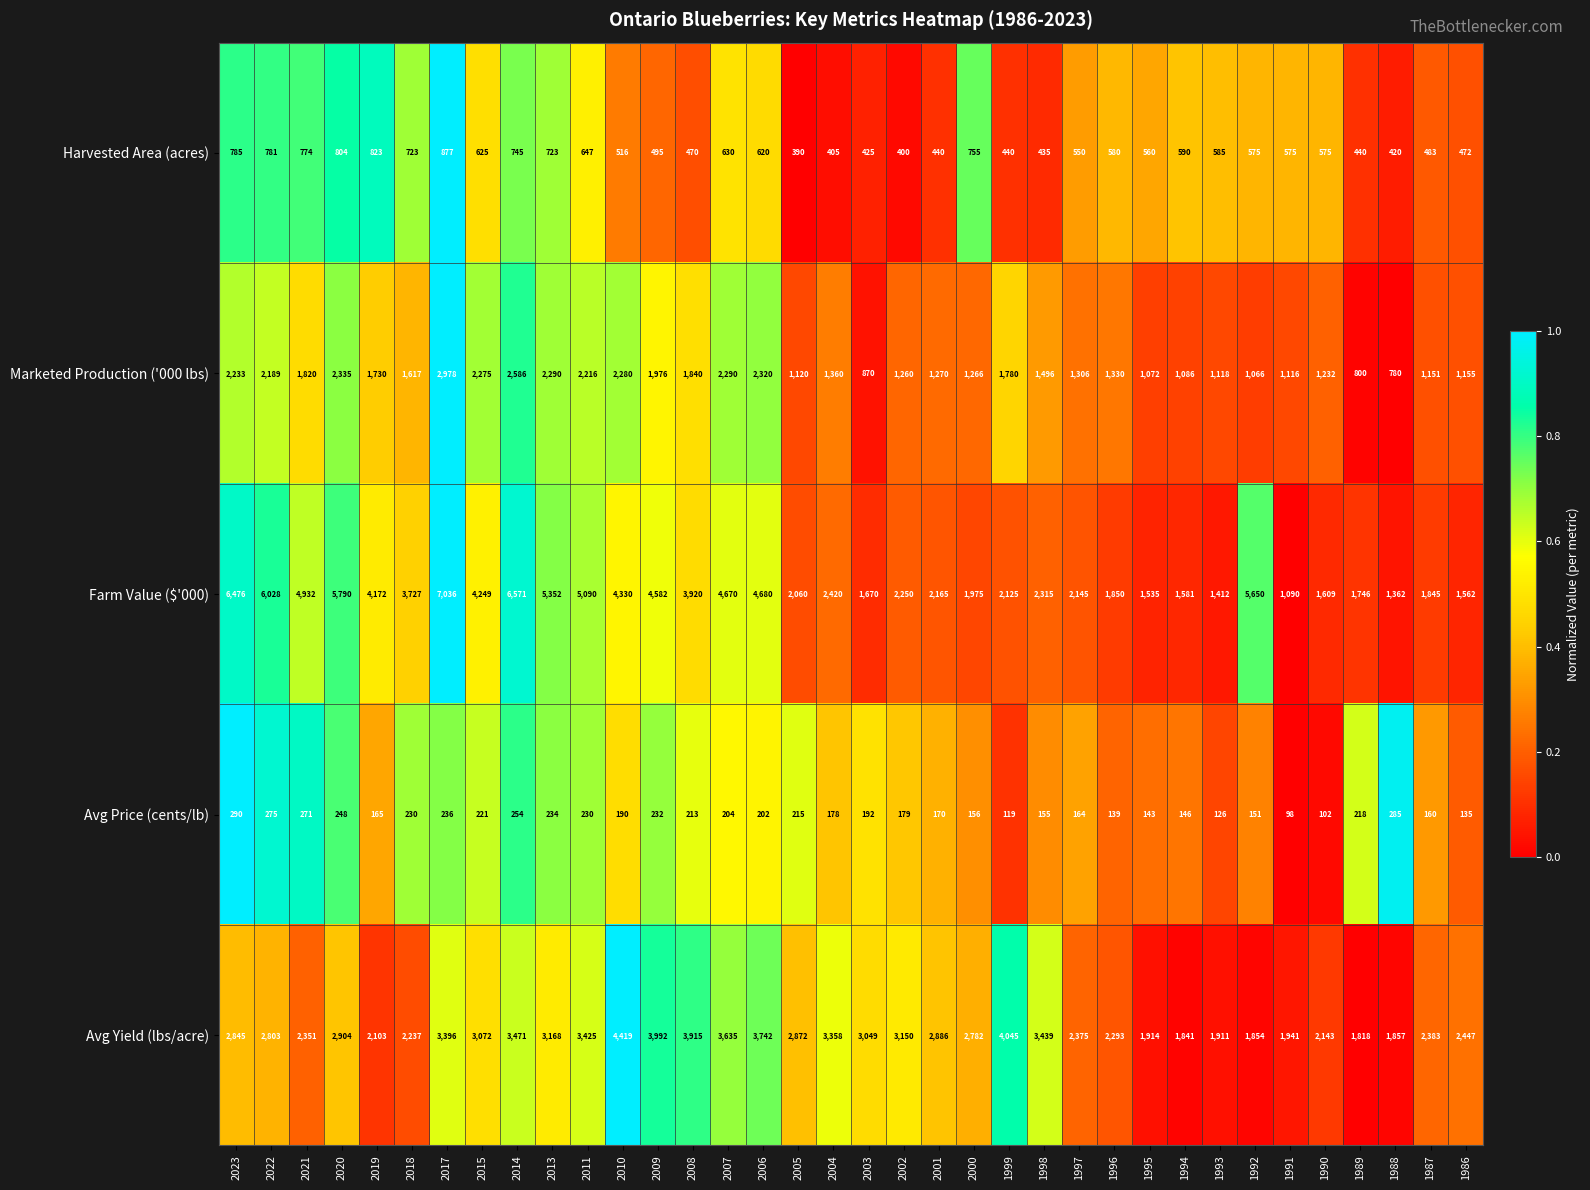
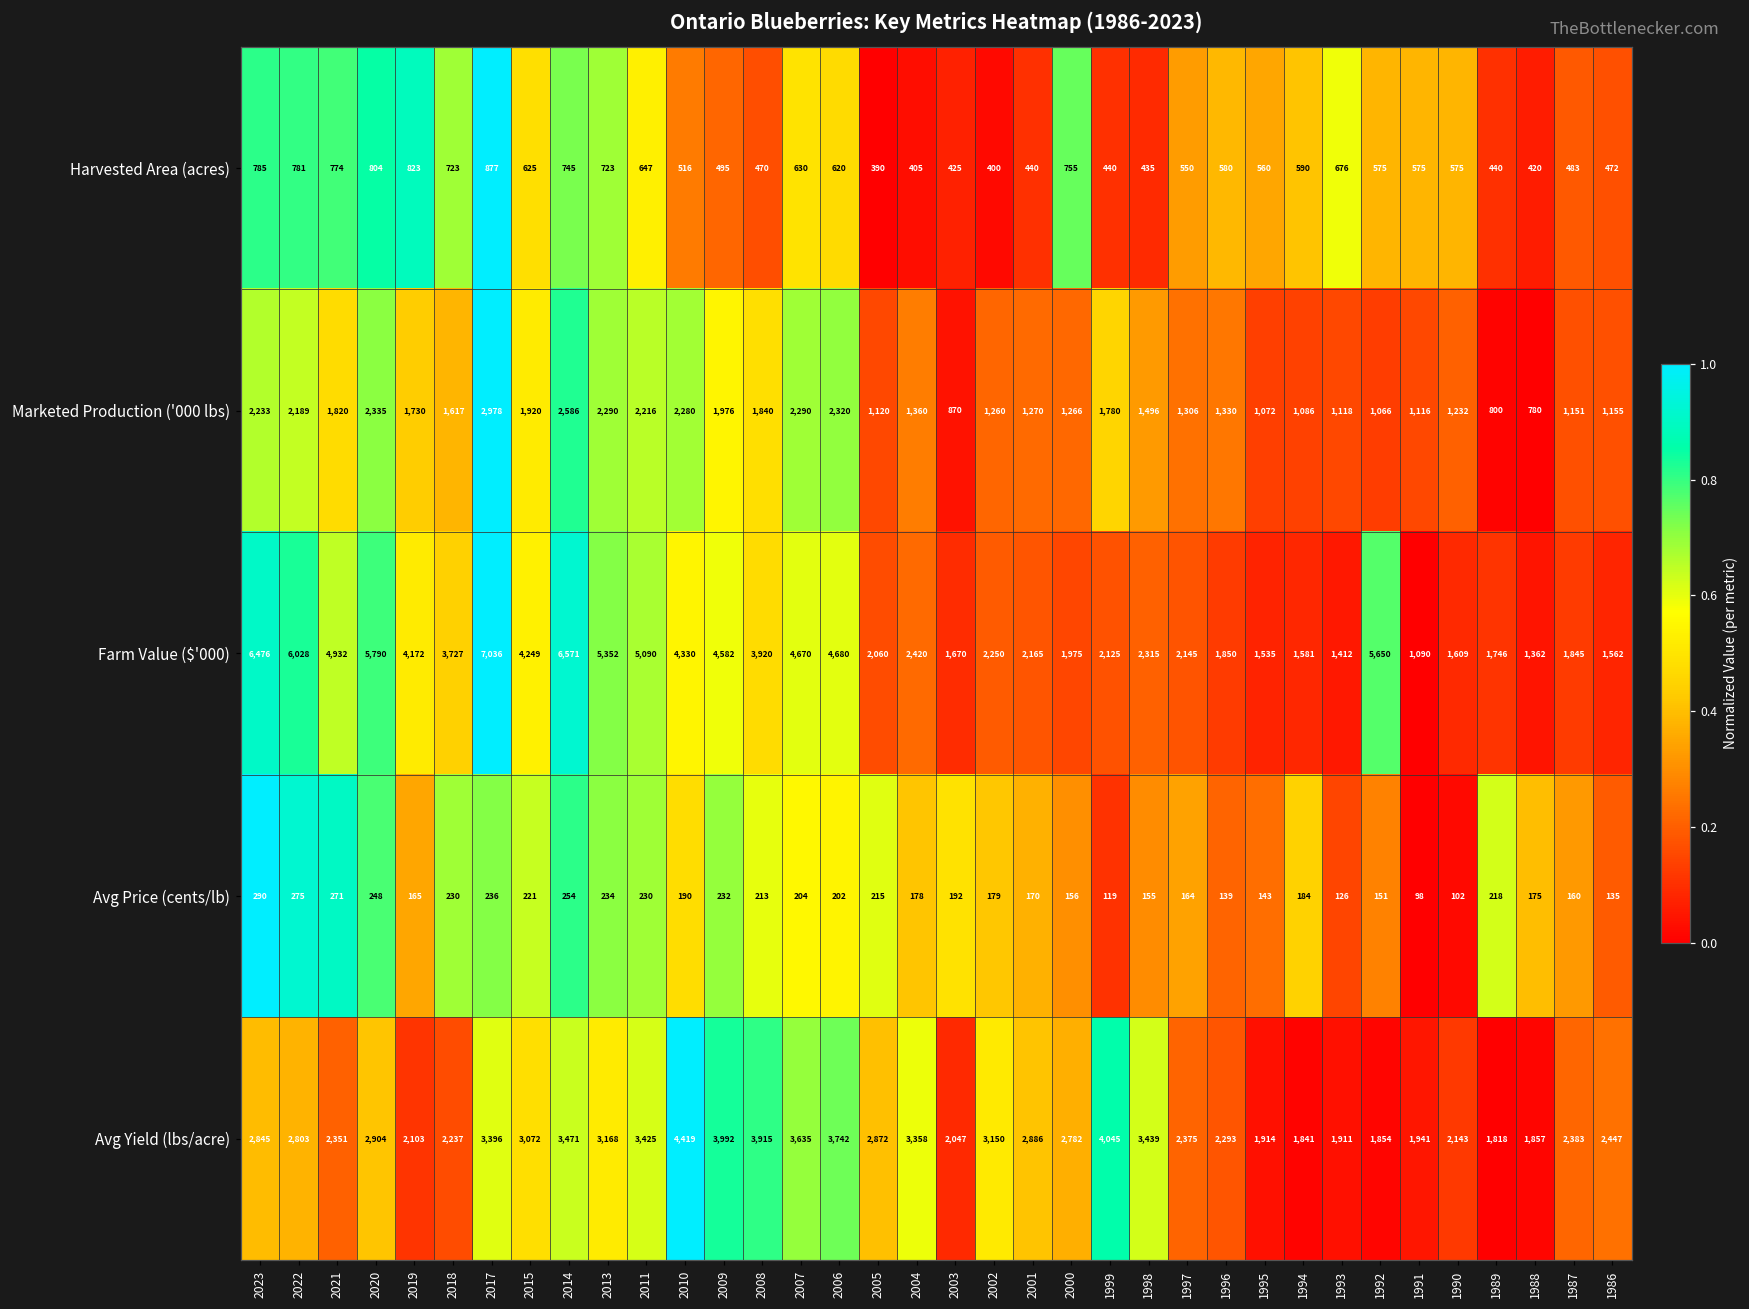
  {
    "Harvested Area (acres)": {
      "2023": "785",
      "2022": "781",
      "2021": "774",
      "2020": "804",
      "2019": "823",
      "2018": "723",
      "2017": "877",
      "2015": "625",
      "2014": "745",
      "2013": "723",
      "2011": "647",
      "2010": "516",
      "2009": "495",
      "2008": "470",
      "2007": "630",
      "2006": "620",
      "2005": "390",
      "2004": "405",
      "2003": "425",
      "2002": "400",
      "2001": "440",
      "2000": "755",
      "1999": "440",
      "1998": "435",
      "1997": "550",
      "1996": "580",
      "1995": "560",
      "1994": "590",
-     "1993": "585",
+     "1993": "676",
      "1992": "575",
      "1991": "575",
      "1990": "575",
      "1989": "440",
      "1988": "420",
      "1987": "483",
      "1986": "472"
    },
    "Marketed Production ('000 lbs)": {
      "2023": "2,233",
      "2022": "2,189",
      "2021": "1,820",
      "2020": "2,335",
      "2019": "1,730",
      "2018": "1,617",
      "2017": "2,978",
-     "2015": "2,275",
+     "2015": "1,920",
      "2014": "2,586",
      "2013": "2,290",
      "2011": "2,216",
      "2010": "2,280",
      "2009": "1,976",
      "2008": "1,840",
      "2007": "2,290",
      "2006": "2,320",
      "2005": "1,120",
      "2004": "1,360",
      "2003": "870",
      "2002": "1,260",
      "2001": "1,270",
      "2000": "1,266",
      "1999": "1,780",
      "1998": "1,496",
      "1997": "1,306",
      "1996": "1,330",
      "1995": "1,072",
      "1994": "1,086",
      "1993": "1,118",
      "1992": "1,066",
      "1991": "1,116",
      "1990": "1,232",
      "1989": "800",
      "1988": "780",
      "1987": "1,151",
      "1986": "1,155"
    },
    "Farm Value ($'000)": {
      "2023": "6,476",
      "2022": "6,028",
      "2021": "4,932",
      "2020": "5,790",
      "2019": "4,172",
      "2018": "3,727",
      "2017": "7,036",
      "2015": "4,249",
      "2014": "6,571",
      "2013": "5,352",
      "2011": "5,090",
      "2010": "4,330",
      "2009": "4,582",
      "2008": "3,920",
      "2007": "4,670",
      "2006": "4,680",
      "2005": "2,060",
      "2004": "2,420",
      "2003": "1,670",
      "2002": "2,250",
      "2001": "2,165",
      "2000": "1,975",
      "1999": "2,125",
      "1998": "2,315",
      "1997": "2,145",
      "1996": "1,850",
      "1995": "1,535",
      "1994": "1,581",
      "1993": "1,412",
      "1992": "5,650",
      "1991": "1,090",
      "1990": "1,609",
      "1989": "1,746",
      "1988": "1,362",
      "1987": "1,845",
      "1986": "1,562"
    },
    "Avg Price (cents/lb)": {
      "2023": "290",
      "2022": "275",
      "2021": "271",
      "2020": "248",
      "2019": "165",
      "2018": "230",
      "2017": "236",
      "2015": "221",
      "2014": "254",
      "2013": "234",
      "2011": "230",
      "2010": "190",
      "2009": "232",
      "2008": "213",
      "2007": "204",
      "2006": "202",
      "2005": "215",
      "2004": "178",
      "2003": "192",
      "2002": "179",
      "2001": "170",
      "2000": "156",
      "1999": "119",
      "1998": "155",
      "1997": "164",
      "1996": "139",
      "1995": "143",
-     "1994": "146",
+     "1994": "184",
      "1993": "126",
      "1992": "151",
      "1991": "98",
      "1990": "102",
      "1989": "218",
-     "1988": "285",
+     "1988": "175",
      "1987": "160",
      "1986": "135"
    },
    "Avg Yield (lbs/acre)": {
      "2023": "2,845",
      "2022": "2,803",
      "2021": "2,351",
      "2020": "2,904",
      "2019": "2,103",
      "2018": "2,237",
      "2017": "3,396",
      "2015": "3,072",
      "2014": "3,471",
      "2013": "3,168",
      "2011": "3,425",
      "2010": "4,419",
      "2009": "3,992",
      "2008": "3,915",
      "2007": "3,635",
      "2006": "3,742",
      "2005": "2,872",
      "2004": "3,358",
-     "2003": "3,049",
+     "2003": "2,047",
      "2002": "3,150",
      "2001": "2,886",
      "2000": "2,782",
      "1999": "4,045",
      "1998": "3,439",
      "1997": "2,375",
      "1996": "2,293",
      "1995": "1,914",
      "1994": "1,841",
      "1993": "1,911",
      "1992": "1,854",
      "1991": "1,941",
      "1990": "2,143",
      "1989": "1,818",
      "1988": "1,857",
      "1987": "2,383",
      "1986": "2,447"
    }
  }
